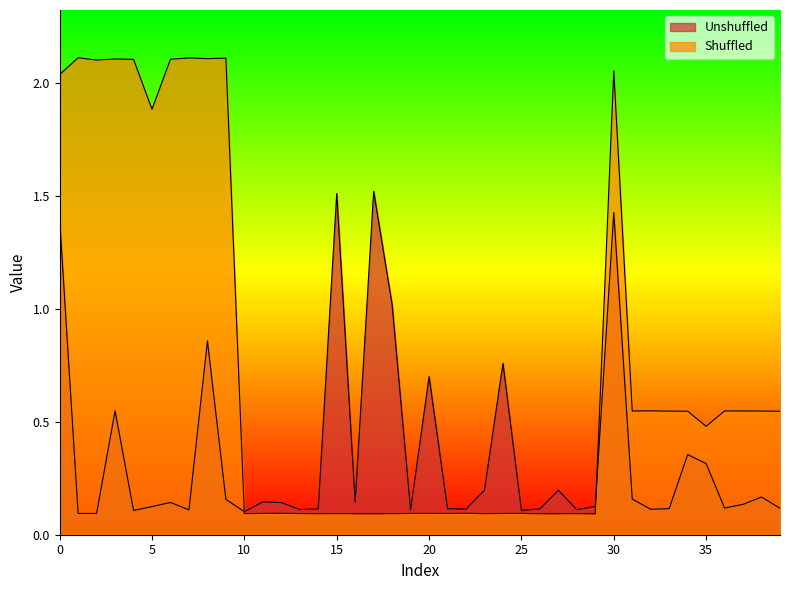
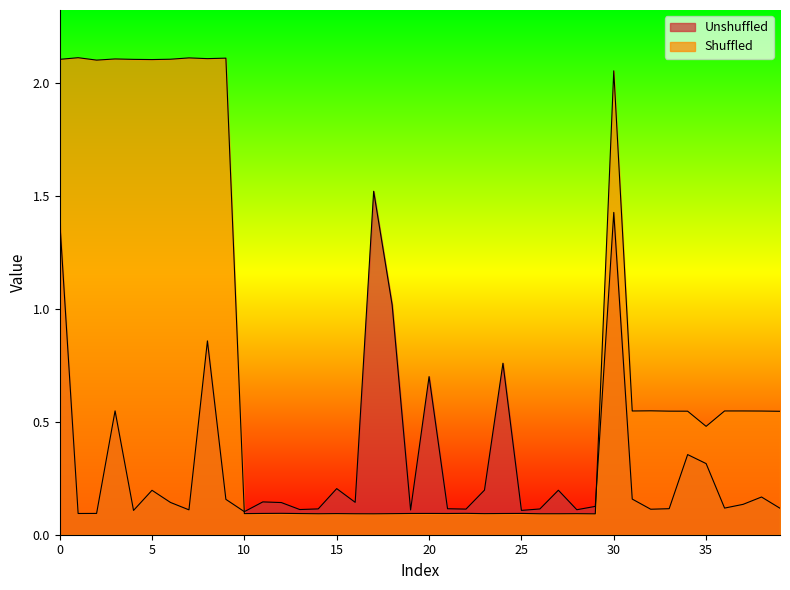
  {
    "Unshuffled": {
      "0": 1.40,
-     "5": 0.12,
-     "15": 1.51,
+     "5": 0.20,
+     "15": 0.20,
      "20": 0.70,
      "25": 0.11,
      "30": 1.43,
      "35": 0.31
    },
    "Shuffled": {
-     "0": 2.04,
-     "5": 1.88,
+     "0": 2.10,
+     "5": 2.10,
      "15": 0.09,
      "20": 0.09,
      "25": 0.09,
      "30": 2.05,
      "35": 0.48
    }
  }
